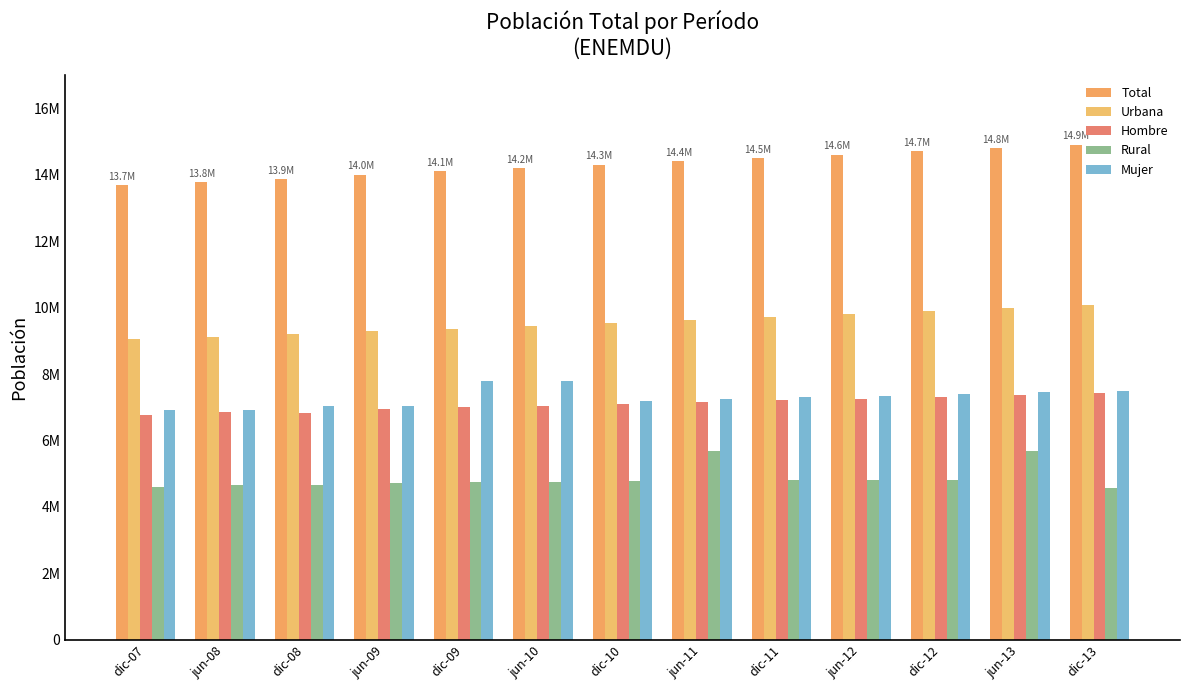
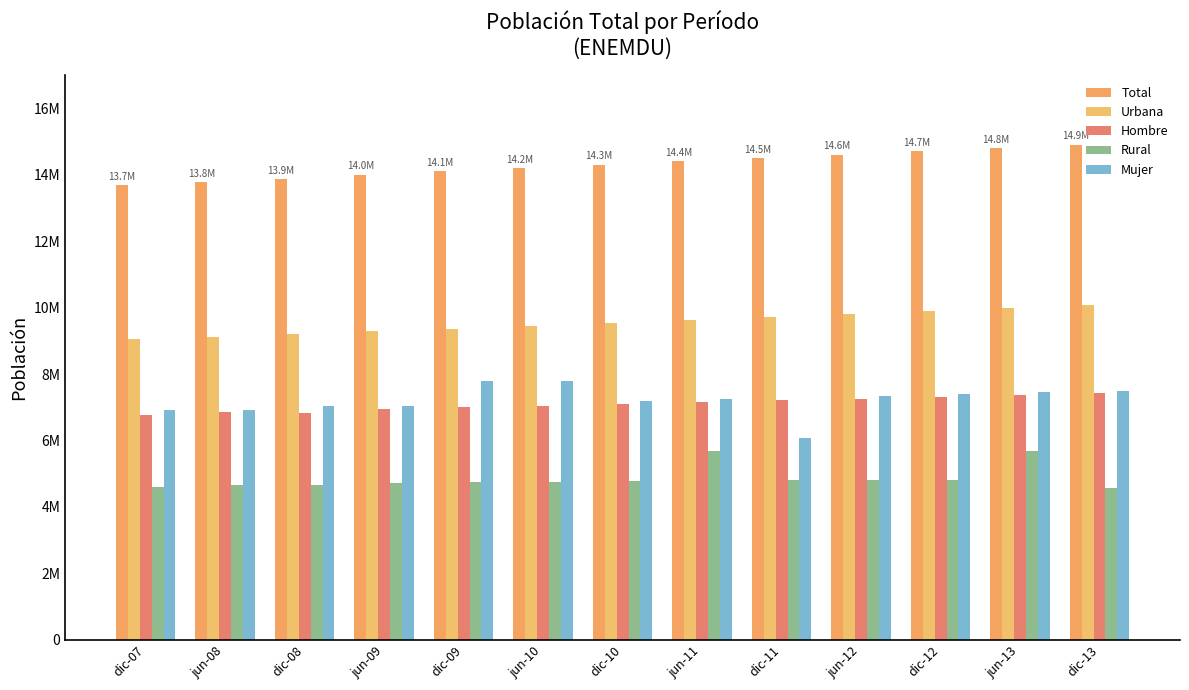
  {
    "Rural": {
      "dic-07": 4600000,
      "jun-08": 4700000,
      "dic-08": 4700000,
      "jun-09": 4700000,
      "dic-09": 4700000,
      "jun-10": 4800000,
      "dic-10": 4800000,
      "jun-11": 5700000,
      "dic-11": 4800000,
      "jun-12": 4800000,
      "dic-12": 4800000,
      "jun-13": 5700000,
      "dic-13": 4600000
    },
    "Mujer": {
      "dic-07": 6900000,
      "jun-08": 6900000,
      "dic-08": 7000000,
      "jun-09": 7000000,
      "dic-09": 7800000,
      "jun-10": 7800000,
      "dic-10": 7200000,
      "jun-11": 7300000,
-     "dic-11": 7300000,
+     "dic-11": 6100000,
      "jun-12": 7400000,
      "dic-12": 7400000,
      "jun-13": 7400000,
      "dic-13": 7500000
    }
  }
